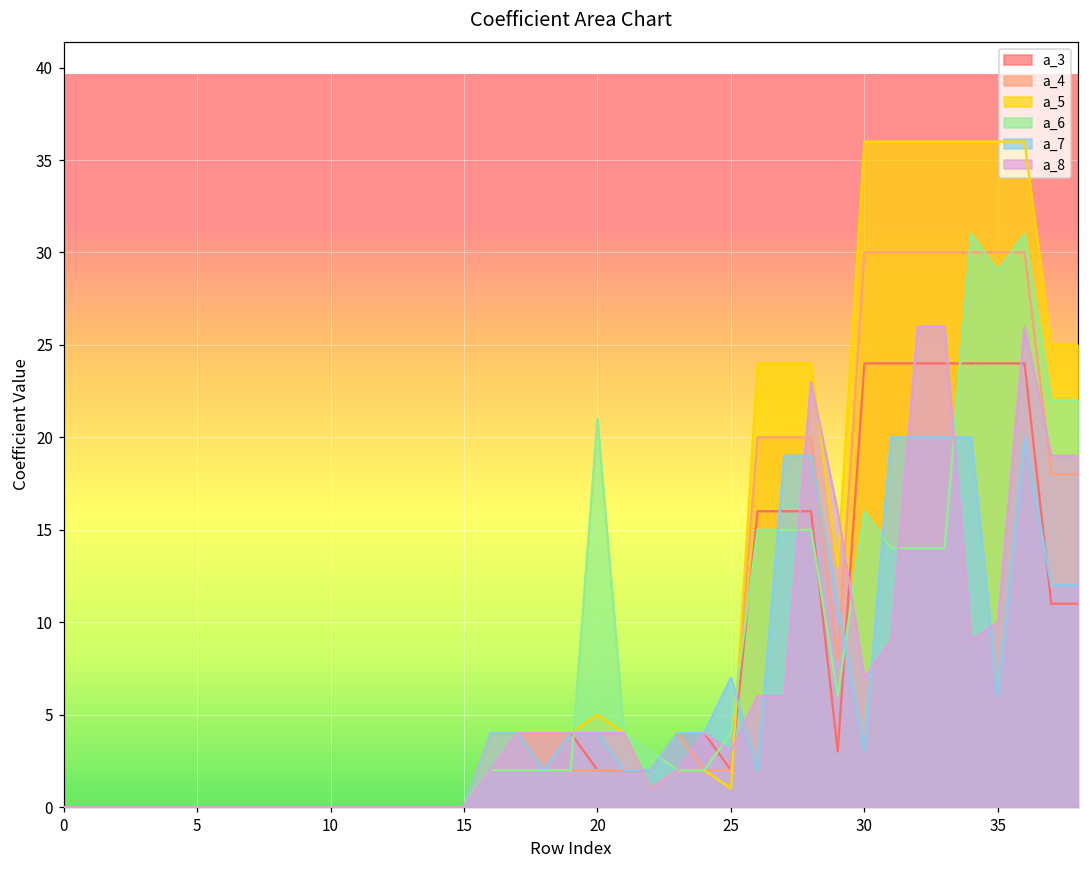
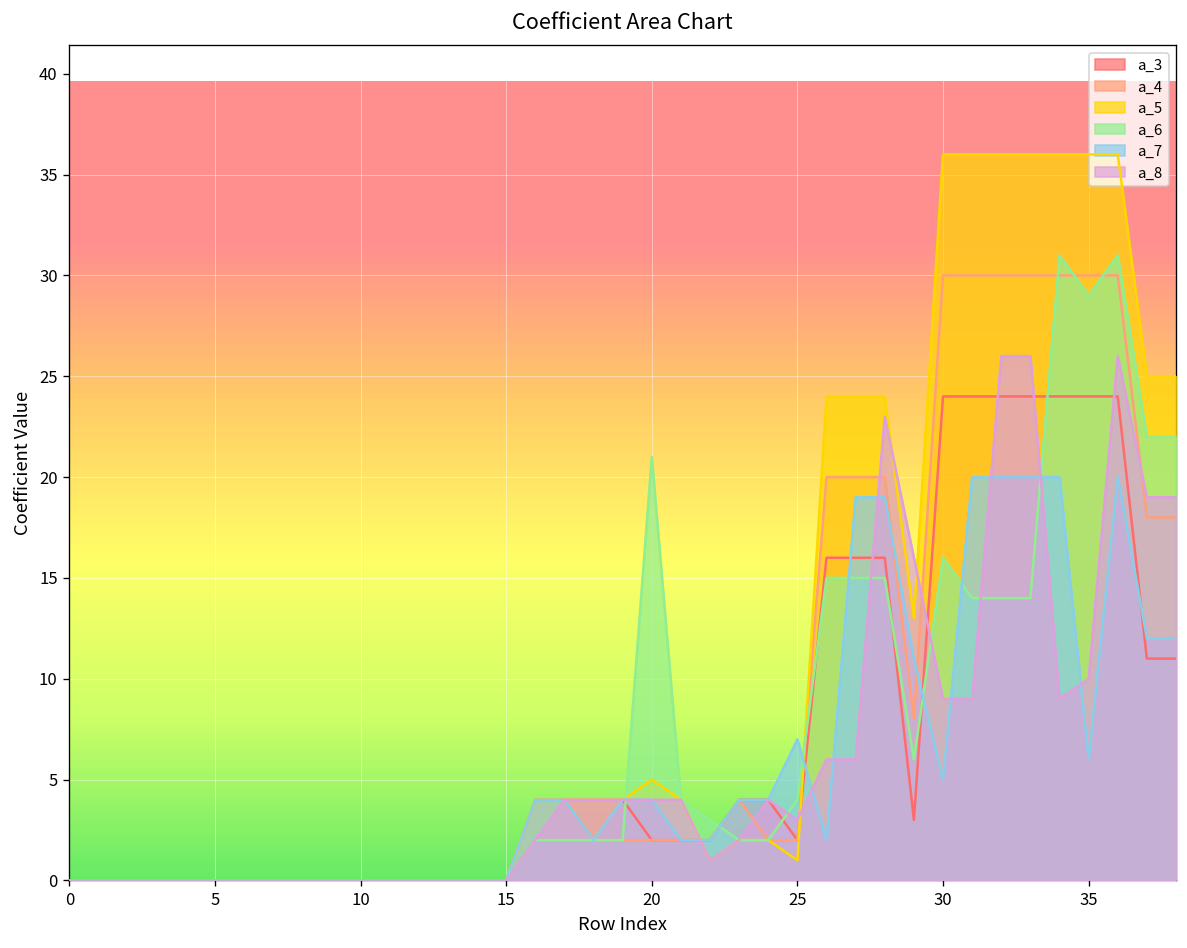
  {
    "a_5": {
      "20": 5,
      "25": 1,
      "30": 36,
      "35": 36
    },
    "a_6": {
      "20": 21,
      "25": 4,
      "30": 16,
      "35": 29
    },
    "a_7": {
      "25": 7,
-     "30": 3,
+     "30": 5,
      "35": 6
    },
    "a_8": {
      "25": 3,
-     "30": 7,
+     "30": 9,
      "35": 10
    }
  }
